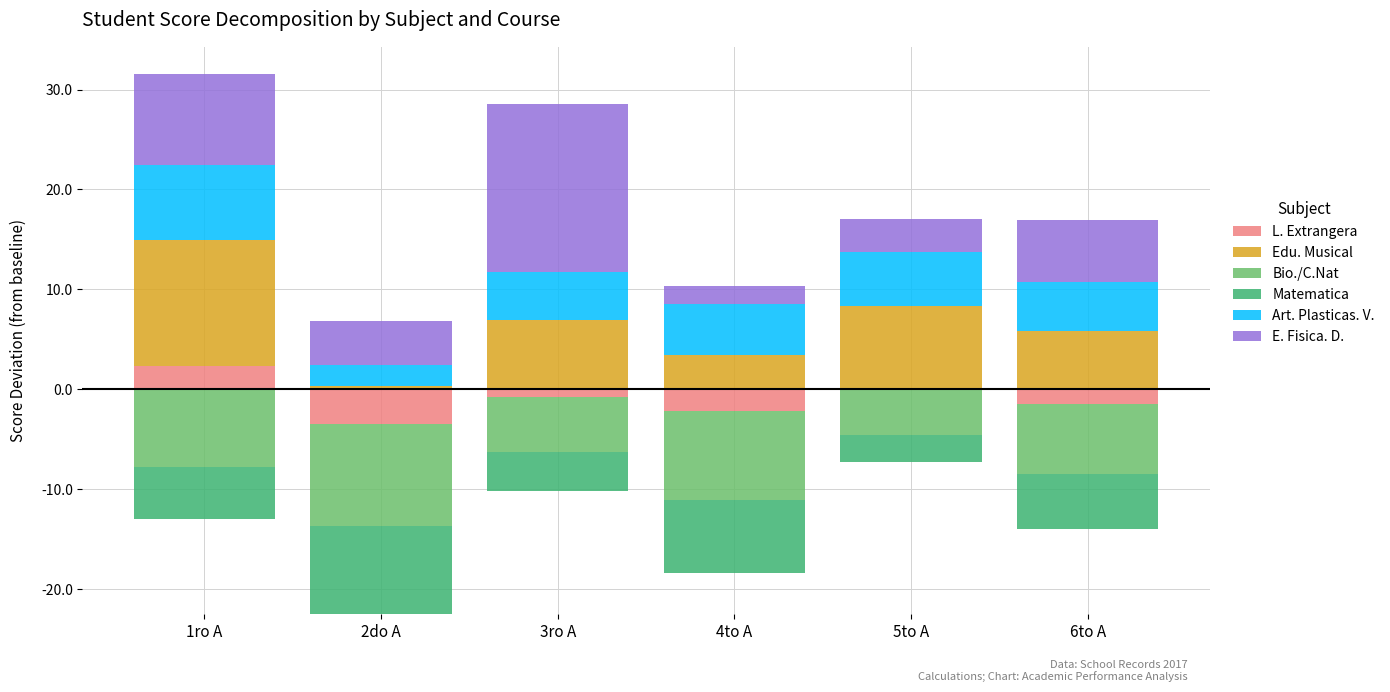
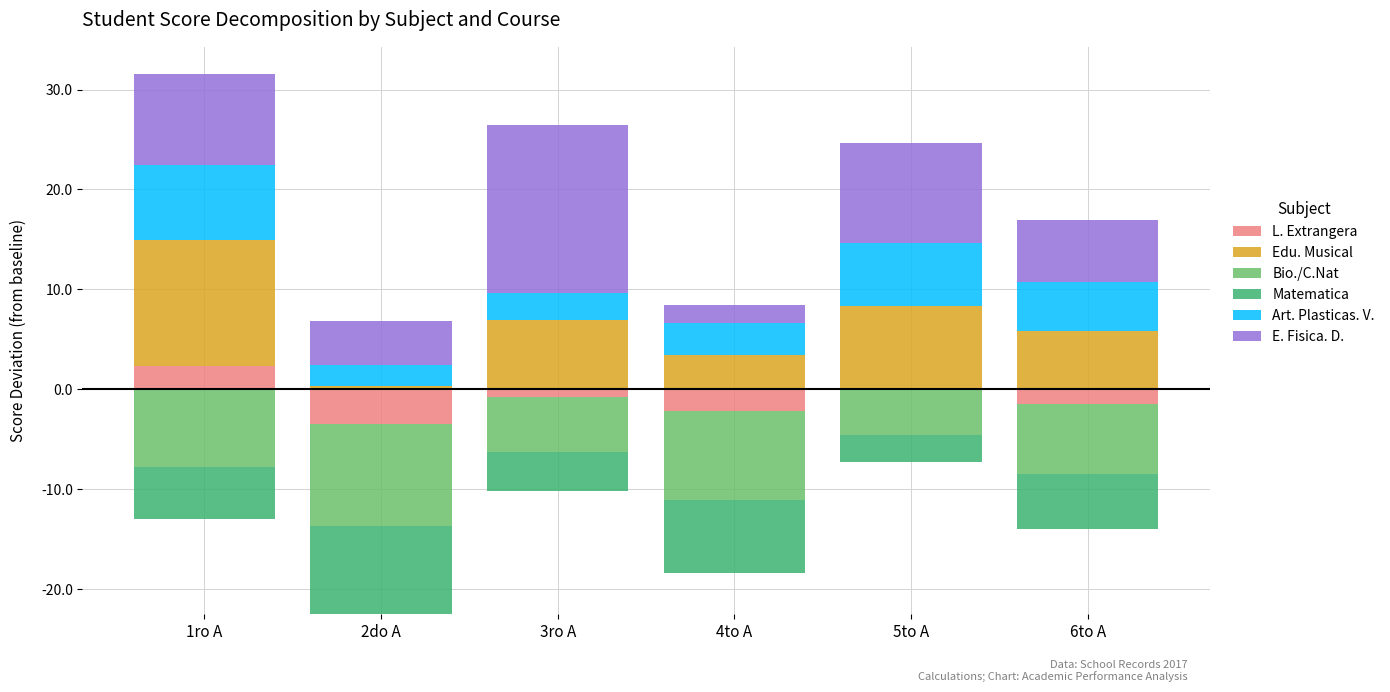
  {
    "Art. Plasticas. V.": {
      "1ro A": 8,
      "2do A": 2,
-     "3ro A": 5,
-     "4to A": 5,
-     "5to A": 5,
+     "3ro A": 3,
+     "4to A": 3,
+     "5to A": 6,
      "6to A": 5
    },
    "E. Fisica. D.": {
      "1ro A": 9,
      "2do A": 4,
      "3ro A": 17,
      "4to A": 2,
-     "5to A": 3,
+     "5to A": 10,
      "6to A": 6
    }
  }
